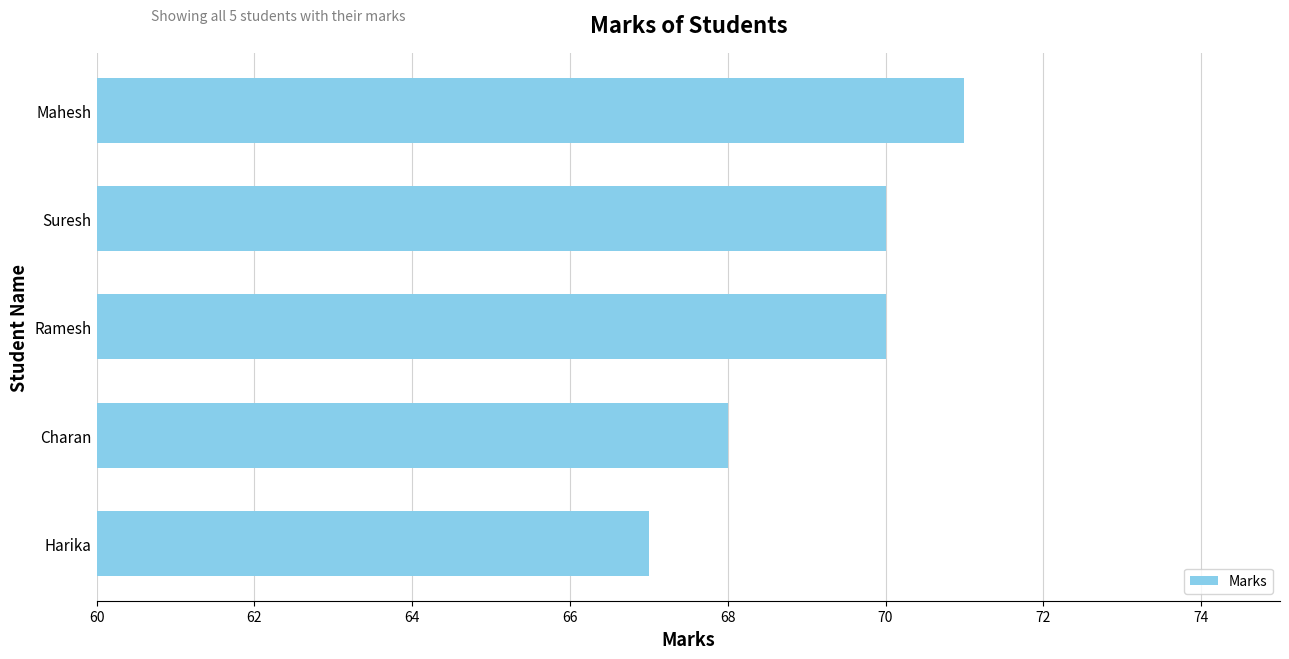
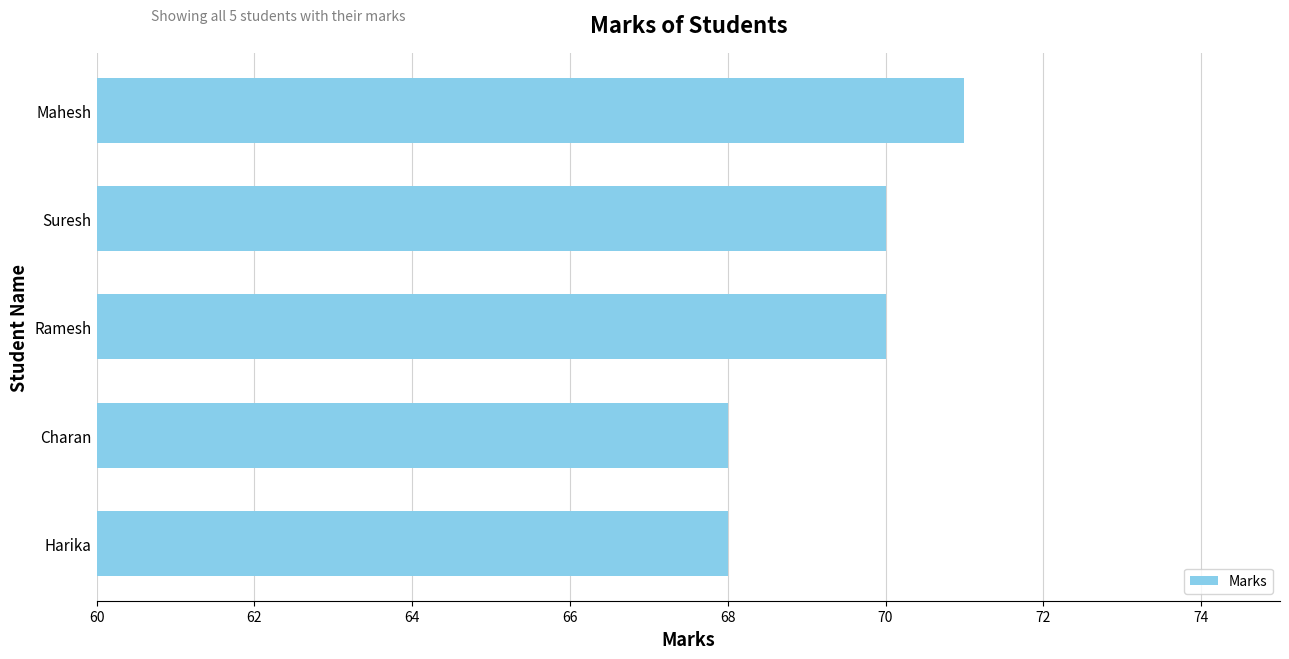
  {
    "Mahesh": 71,
    "Suresh": 70,
    "Ramesh": 70,
    "Charan": 68,
-   "Harika": 67
+   "Harika": 68
  }
